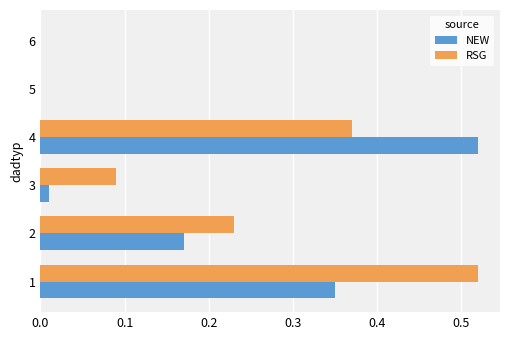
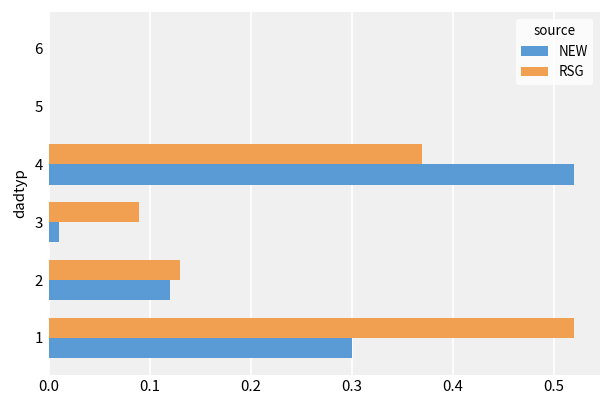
  {
    "NEW": {
      "6": 0.00,
      "5": 0.00,
      "4": 0.52,
      "3": 0.01,
-     "2": 0.17,
-     "1": 0.35
+     "2": 0.12,
+     "1": 0.30
    },
    "RSG": {
      "6": 0.00,
      "5": 0.00,
      "4": 0.37,
      "3": 0.09,
-     "2": 0.23,
+     "2": 0.13,
      "1": 0.52
    }
  }
